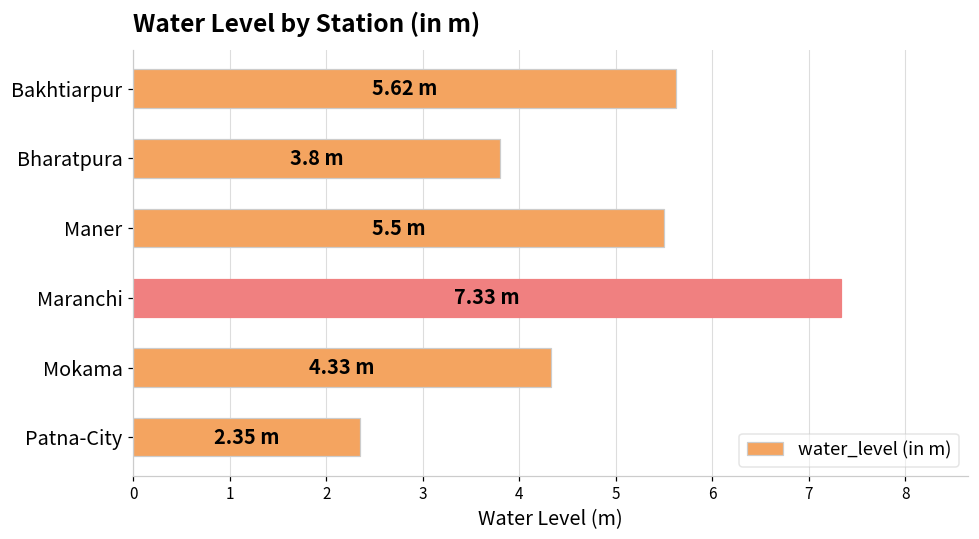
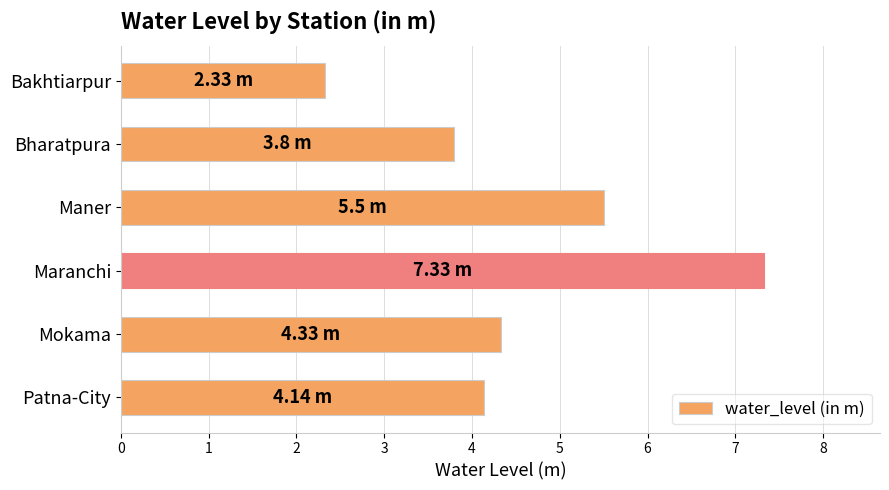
  {
-   "Bakhtiarpur": 5.62,
+   "Bakhtiarpur": 2.33,
    "Bharatpura": 3.8,
    "Maner": 5.5,
    "Maranchi": 7.33,
    "Mokama": 4.33,
-   "Patna-City": 2.35
+   "Patna-City": 4.14
  }
